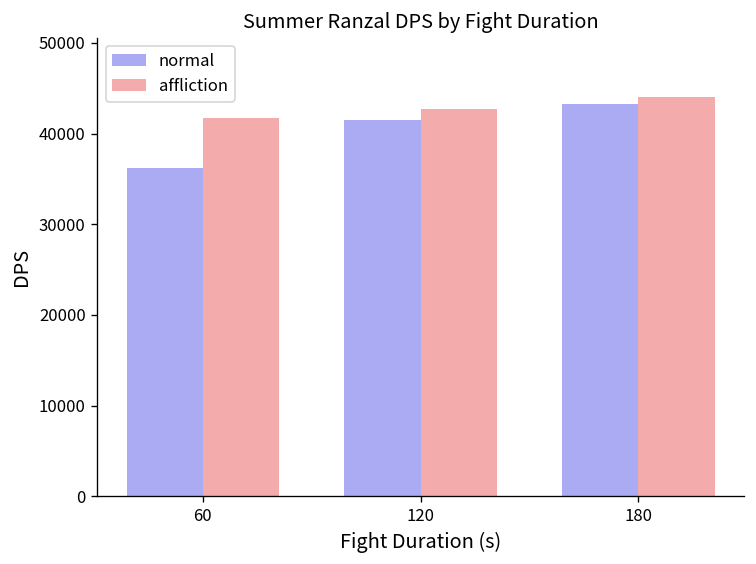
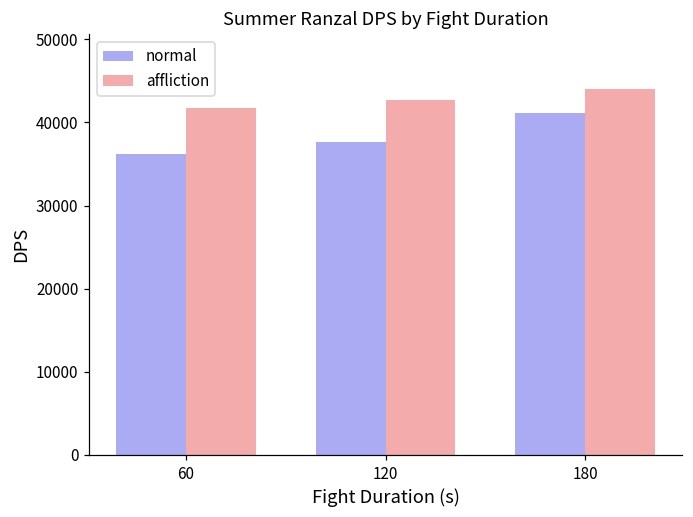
  {
    "normal": {
      "60": 36000,
-     "120": 41000,
-     "180": 43000
+     "120": 38000,
+     "180": 41000
    },
    "affliction": {
      "60": 42000,
      "120": 43000,
      "180": 44000
    }
  }
